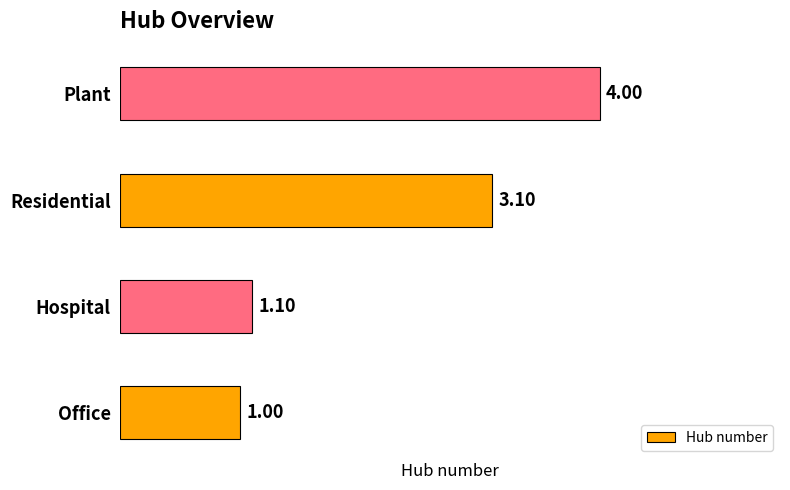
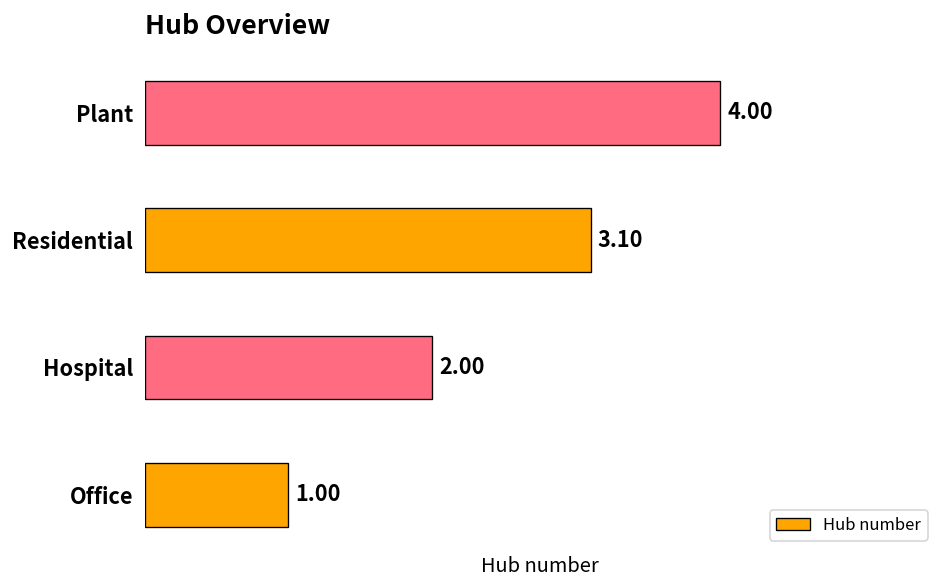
  {
    "Plant": 4.00,
    "Residential": 3.10,
-   "Hospital": 1.10,
+   "Hospital": 2.00,
    "Office": 1.00
  }
